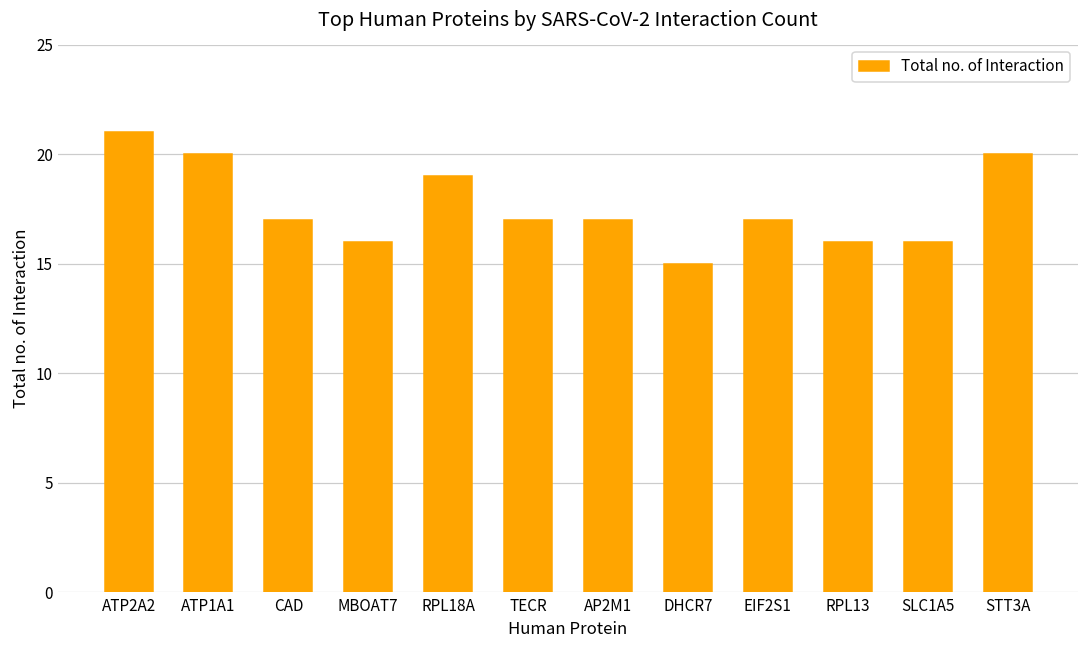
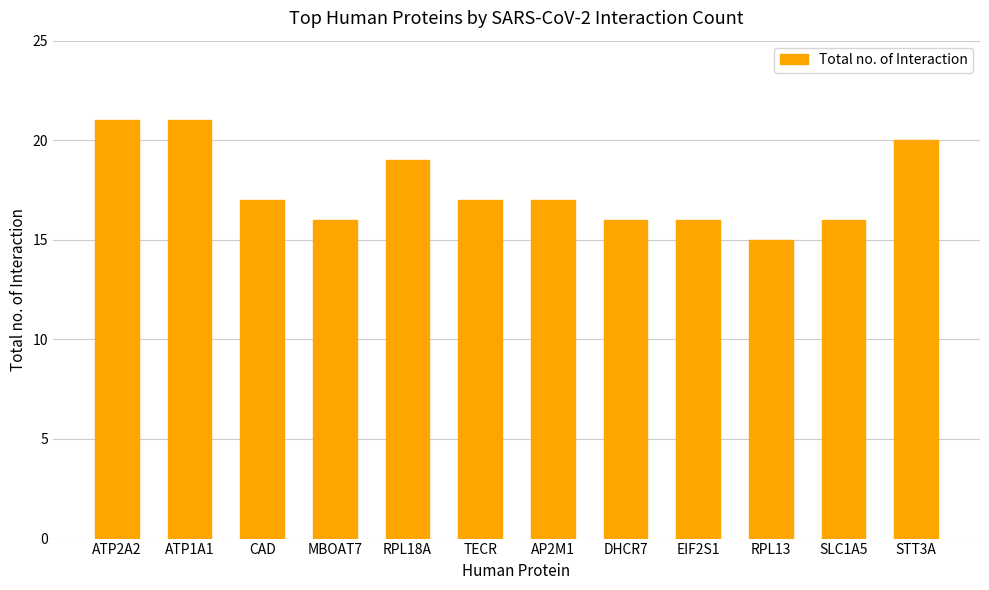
  {
    "ATP2A2": 21,
-   "ATP1A1": 20,
+   "ATP1A1": 21,
    "CAD": 17,
    "MBOAT7": 16,
    "RPL18A": 19,
    "TECR": 17,
    "AP2M1": 17,
-   "DHCR7": 15,
-   "EIF2S1": 17,
-   "RPL13": 16,
+   "DHCR7": 16,
+   "EIF2S1": 16,
+   "RPL13": 15,
    "SLC1A5": 16,
    "STT3A": 20
  }
